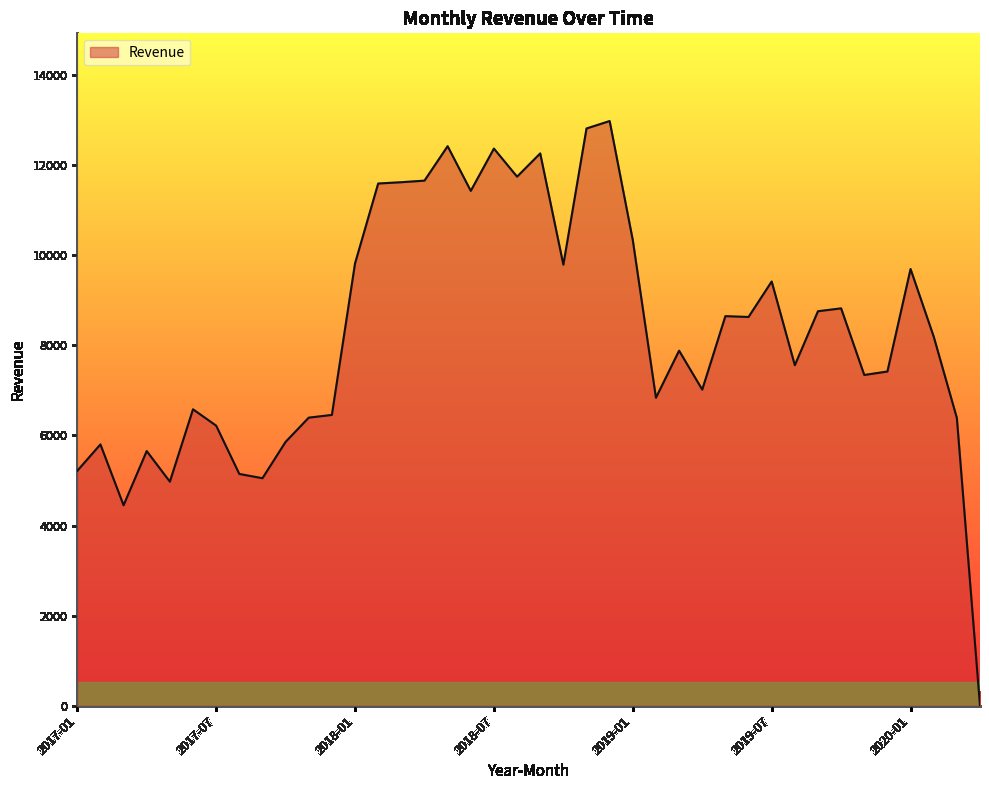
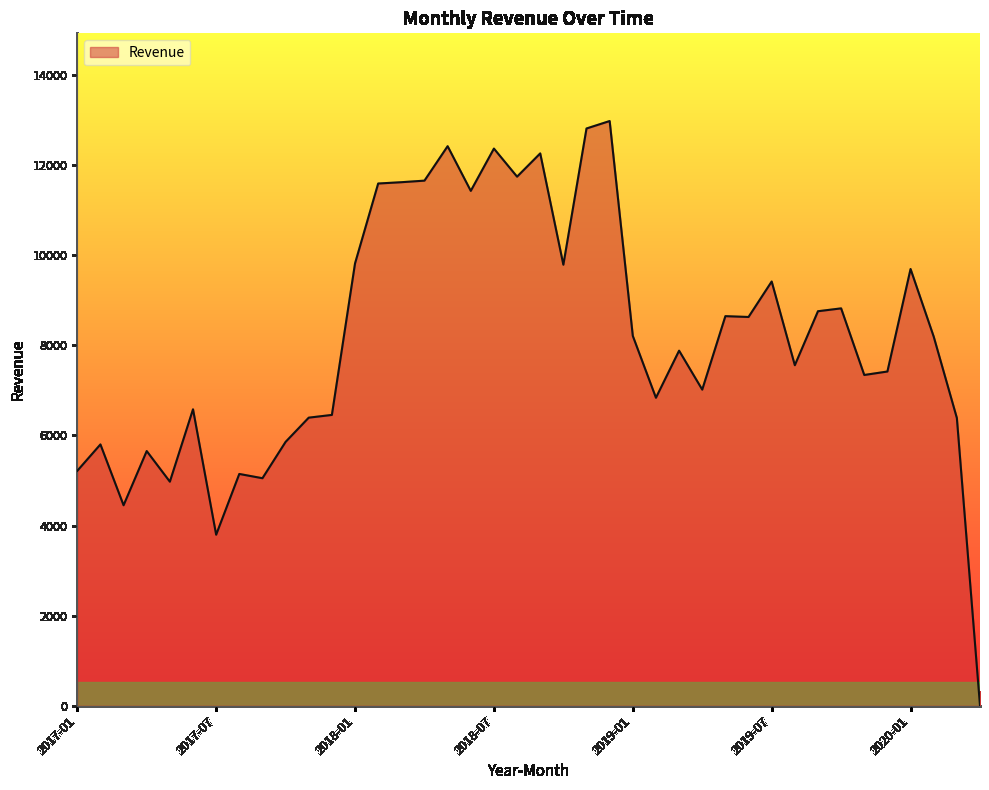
  {
    "2017-01": 5200,
-   "2017-07": 6200,
+   "2017-07": 3800,
    "2018-01": 9800,
    "2018-07": 12400,
-   "2019-01": 10300,
+   "2019-01": 8200,
    "2019-07": 9400,
    "2020-01": 9700
  }
